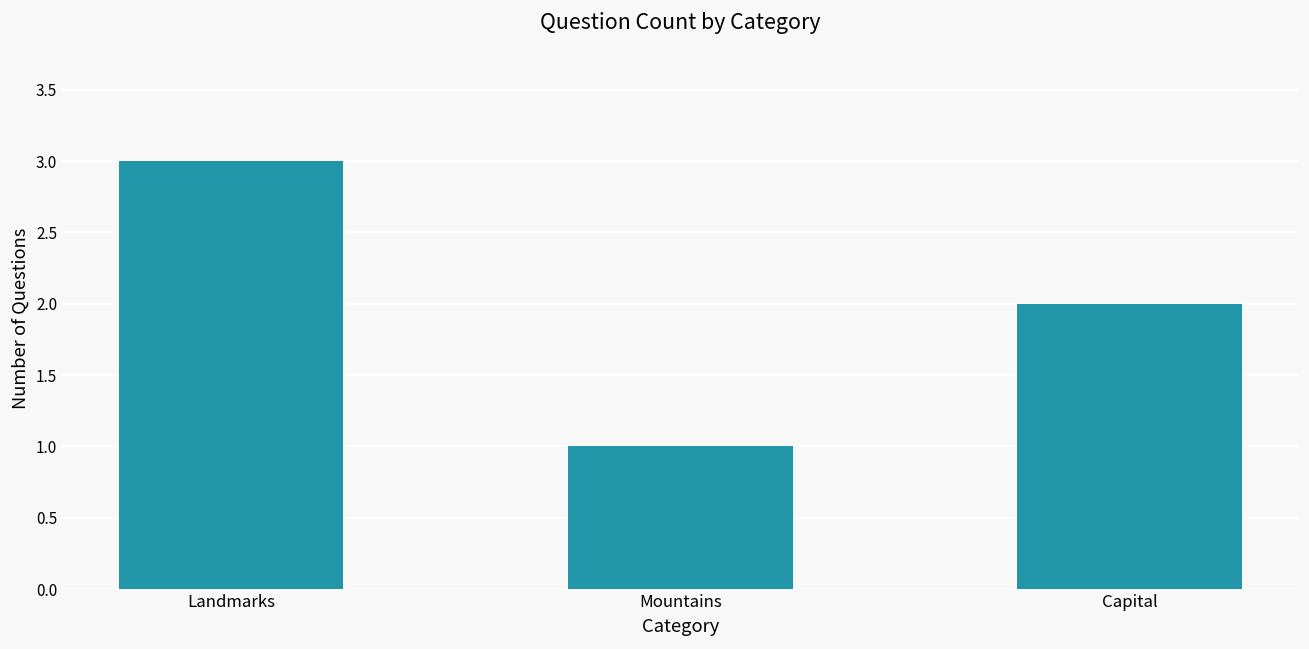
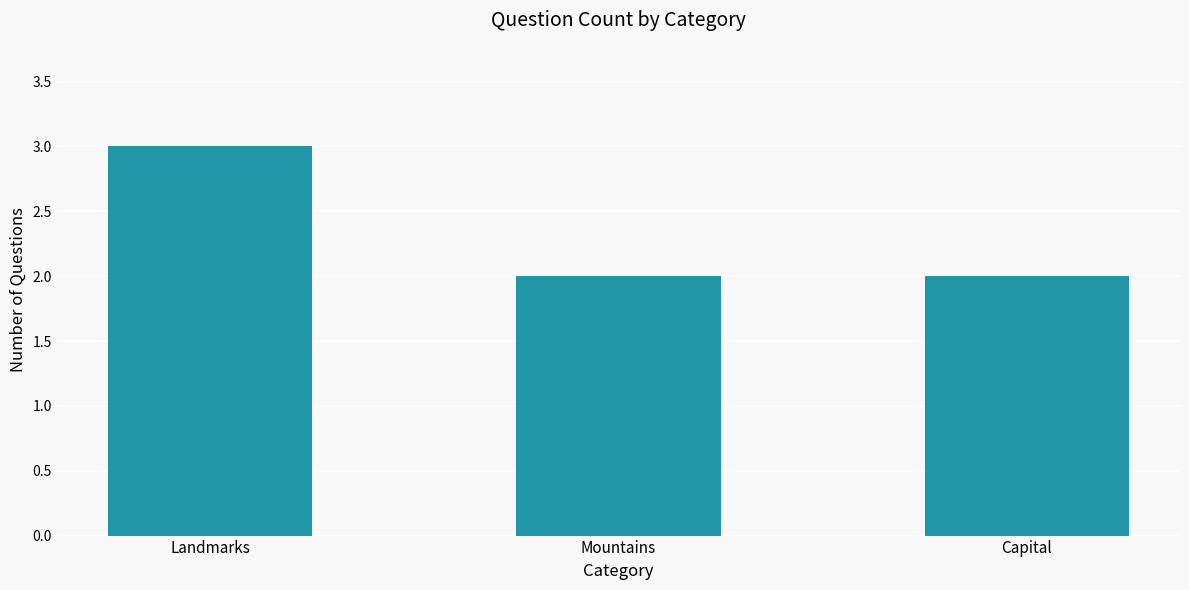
  {
    "Landmarks": 3,
-   "Mountains": 1,
+   "Mountains": 2,
    "Capital": 2
  }
